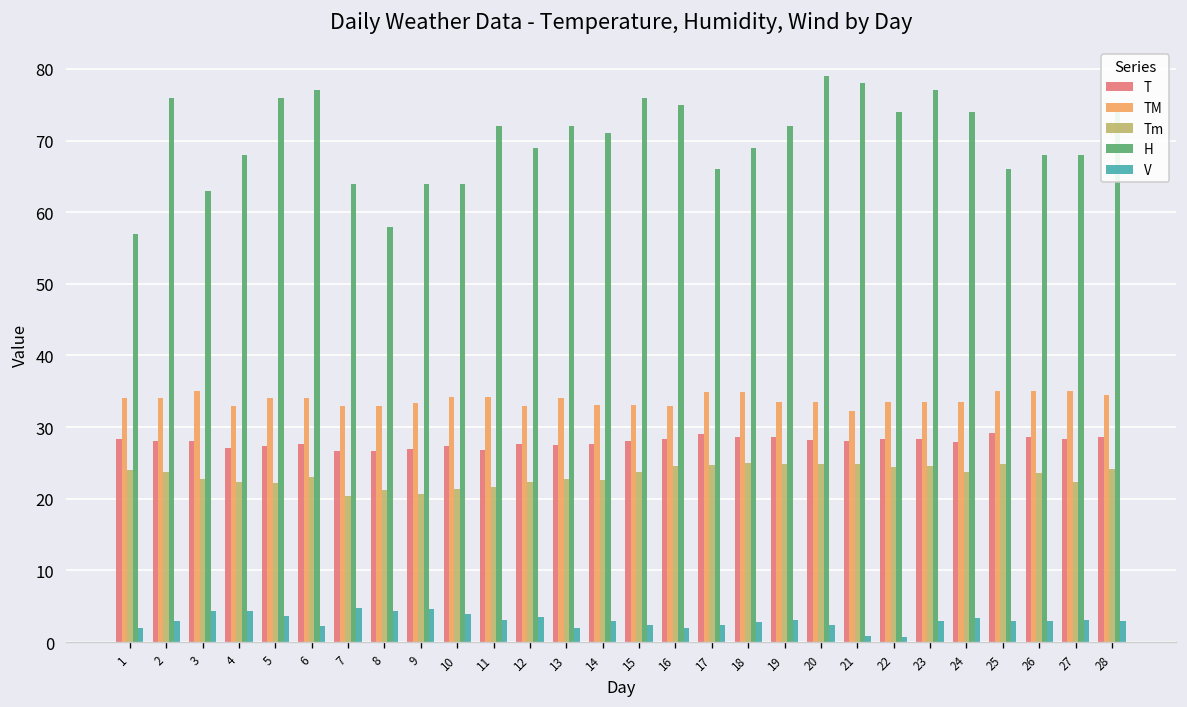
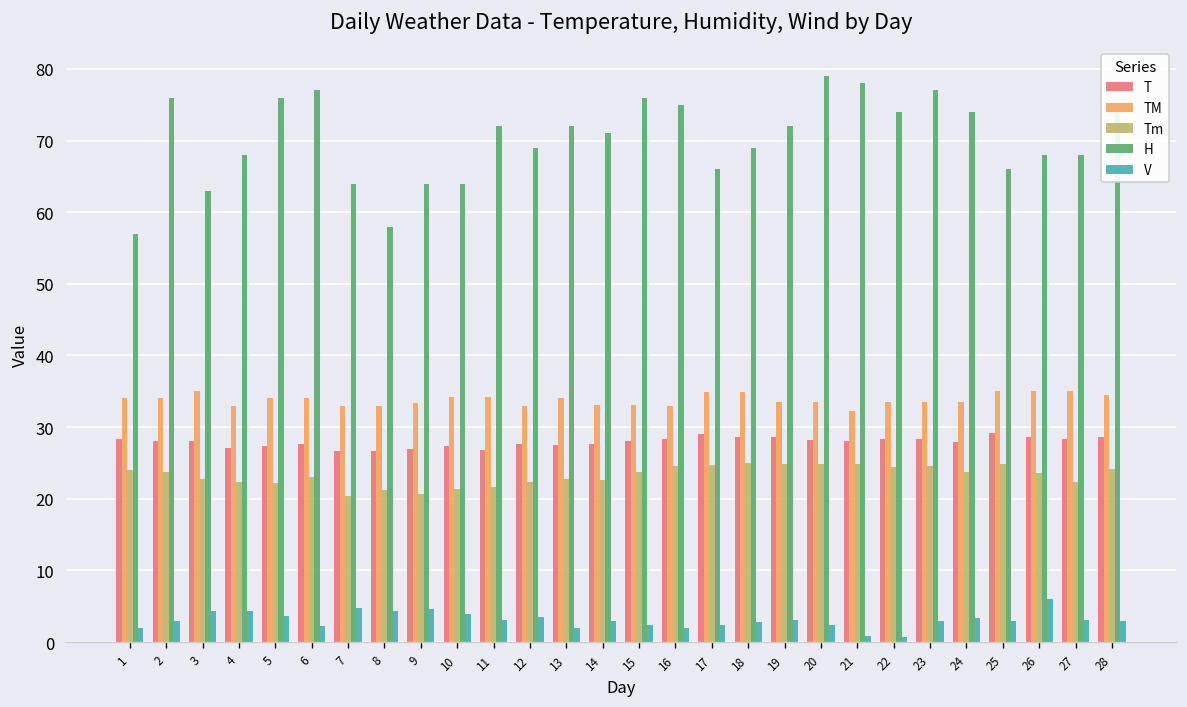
  {
    "H": {
      "1": 57,
      "2": 76,
      "3": 63,
      "4": 68,
      "5": 76,
      "6": 77,
      "7": 64,
      "8": 58,
      "9": 64,
      "10": 64,
      "11": 72,
      "12": 69,
      "13": 72,
      "14": 71,
      "15": 76,
      "16": 75,
      "17": 66,
      "18": 69,
      "19": 72,
      "20": 79,
      "21": 78,
      "22": 74,
      "23": 77,
      "24": 74,
      "25": 66,
      "26": 68,
      "27": 68
    },
    "V": {
      "1": 2,
      "2": 3,
      "3": 4,
      "4": 4,
      "5": 4,
      "6": 2,
      "7": 5,
      "8": 4,
      "9": 5,
      "10": 4,
      "11": 3,
      "12": 4,
      "13": 2,
      "14": 3,
      "15": 2,
      "16": 2,
      "17": 2,
      "18": 3,
      "19": 3,
      "20": 2,
      "21": 1,
      "22": 1,
      "23": 3,
      "24": 3,
      "25": 3,
-     "26": 3,
+     "26": 6,
      "27": 3,
      "28": 3
    }
  }
